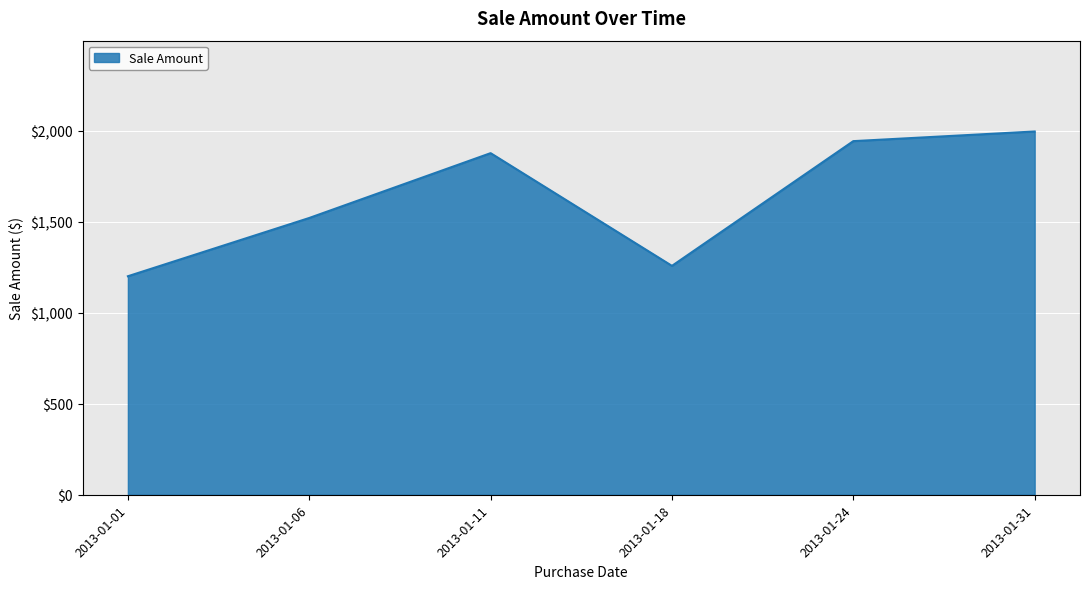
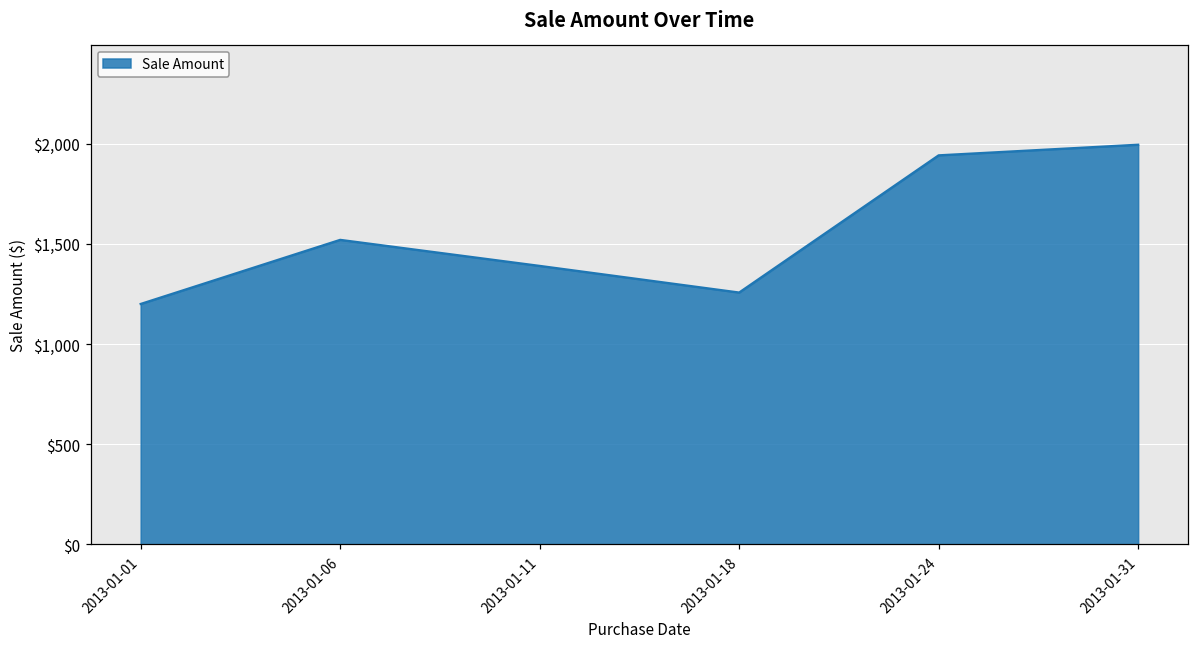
  {
    "2013-01-01": "$1,200",
    "2013-01-06": "$1,520",
-   "2013-01-11": "$1,880",
+   "2013-01-11": "$1,390",
    "2013-01-18": "$1,260",
    "2013-01-24": "$1,940",
    "2013-01-31": "$2,000"
  }
